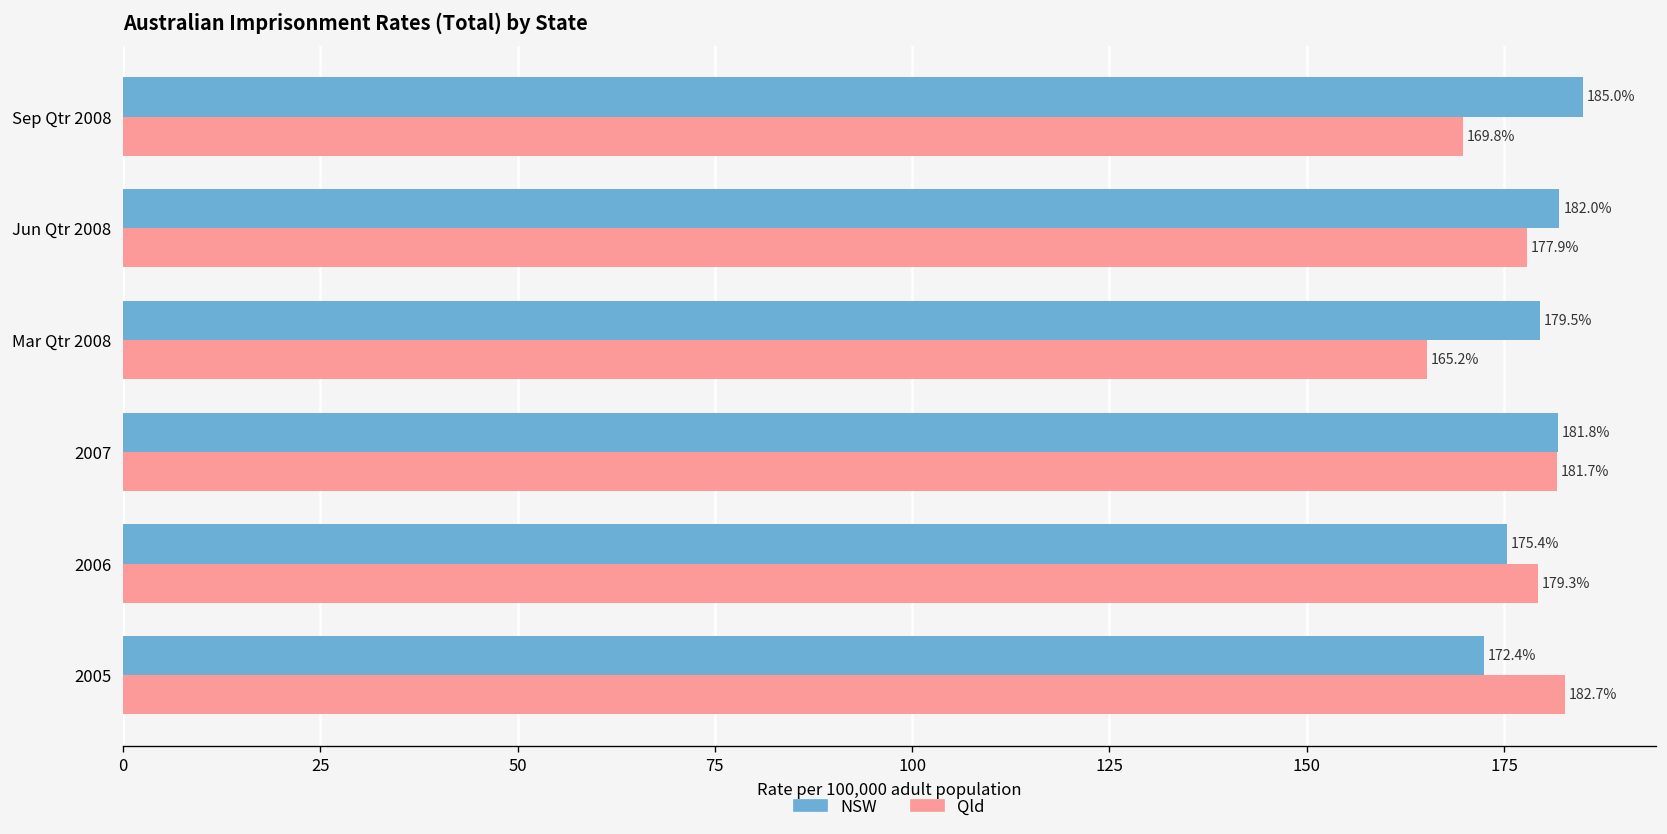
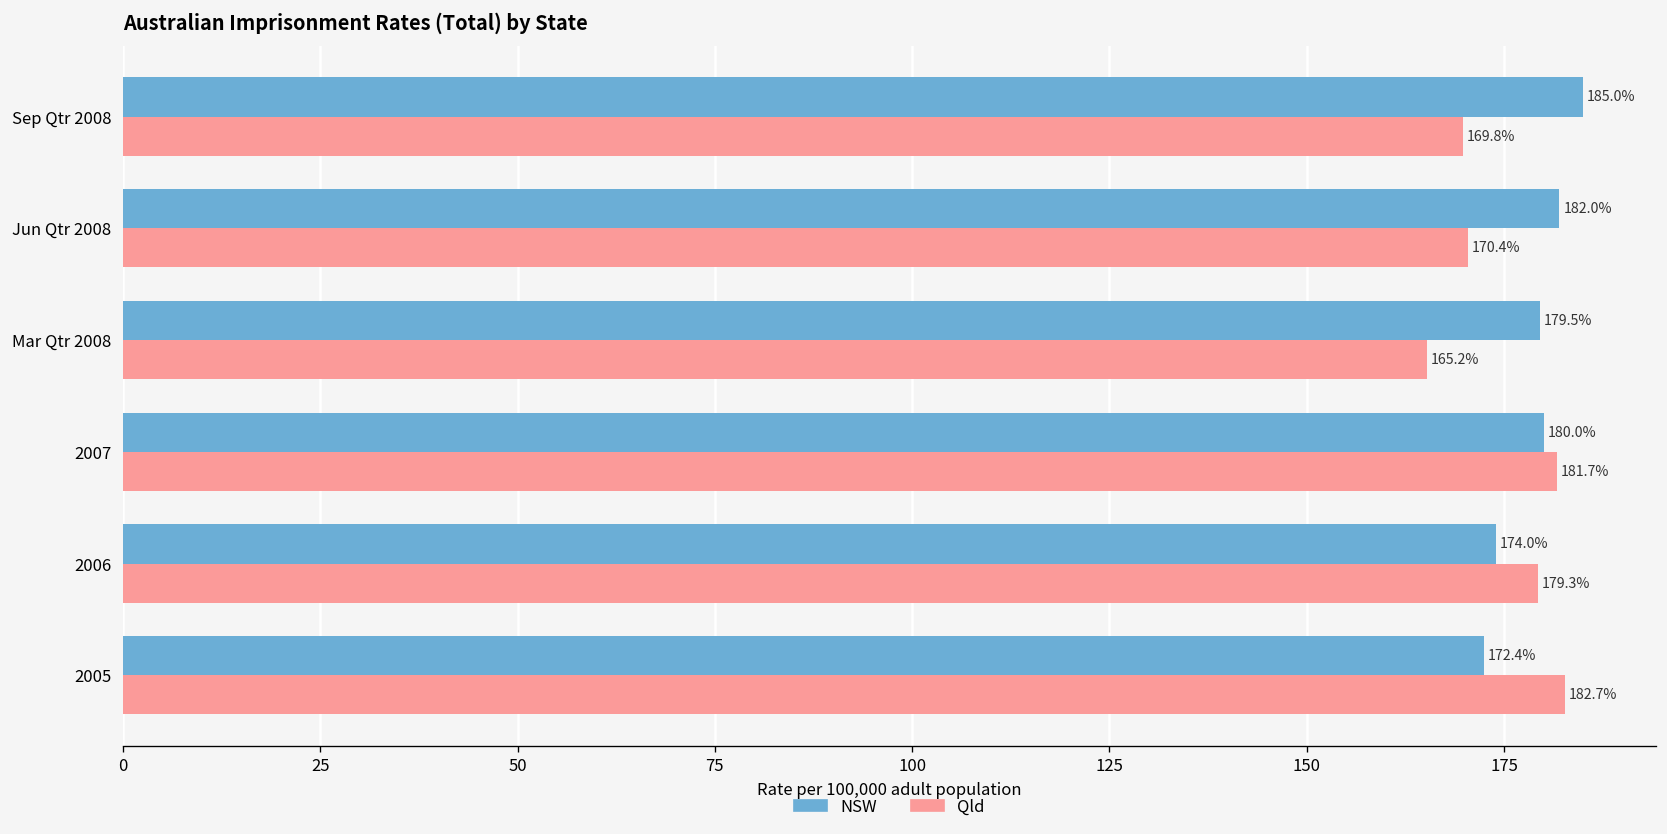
  {
    "NSW": {
      "Sep Qtr 2008": "185.0%",
      "Jun Qtr 2008": "182.0%",
      "Mar Qtr 2008": "179.5%",
-     "2007": "181.8%",
-     "2006": "175.4%",
+     "2007": "180.0%",
+     "2006": "174.0%",
      "2005": "172.4%"
    },
    "Qld": {
      "Sep Qtr 2008": "169.8%",
-     "Jun Qtr 2008": "177.9%",
+     "Jun Qtr 2008": "170.4%",
      "Mar Qtr 2008": "165.2%",
      "2007": "181.7%",
      "2006": "179.3%",
      "2005": "182.7%"
    }
  }
